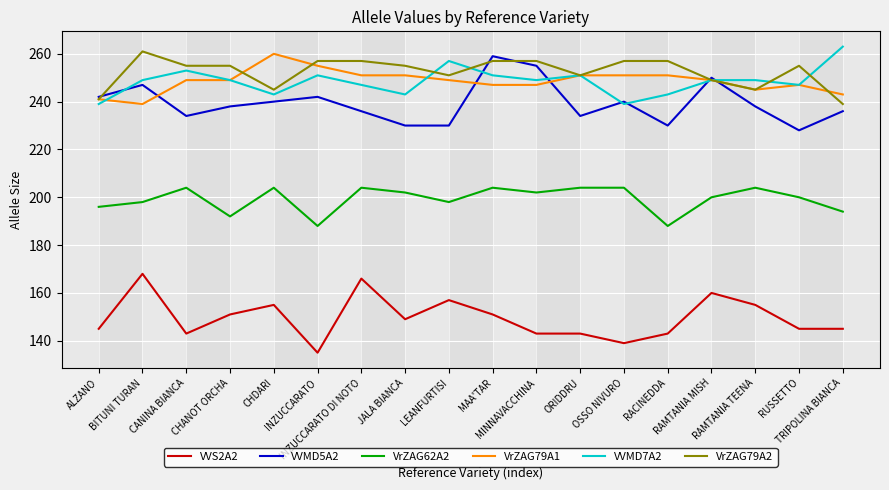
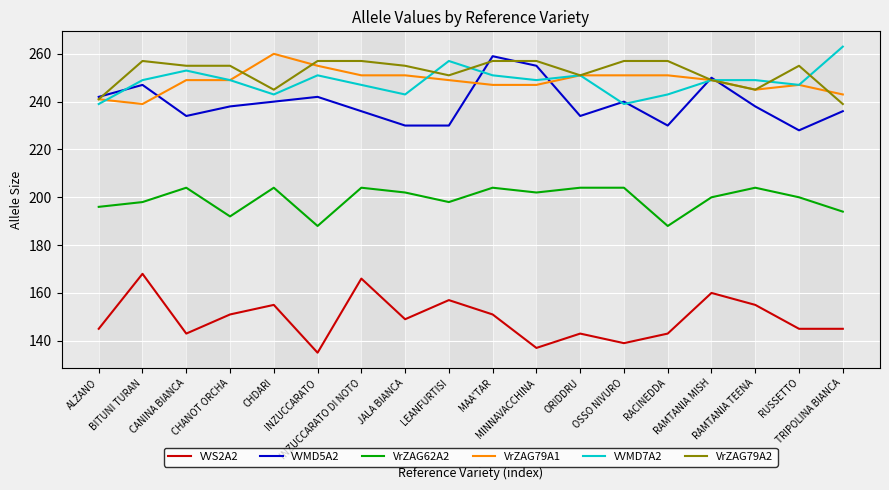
  {
    "VVS2A2": {
      "ALZANO": 145,
      "BITUNI TURAN": 168,
      "CANINA BIANCA": 143,
      "CHANOT ORCHA": 151,
      "CHDARI": 155,
      "INZUCCARATO": 135,
      "INZUCCARATO DI NOTO": 166,
      "JALA BIANCA": 149,
      "LEANFURTISI": 157,
      "MAA'TAR": 151,
-     "MINNAVACCHINA": 143,
+     "MINNAVACCHINA": 137,
      "ORIDDRU": 143,
      "OSSO NIVURO": 139,
      "RACINEDDA": 143,
      "RAMTANIA MISH": 160,
      "RAMTANIA TEENA": 155,
      "RUSSETTO": 145,
      "TRIPOLINA BIANCA": 145
    },
    "VVMD5A2": {
      "BITUNI TURAN": 247,
      "CANINA BIANCA": 234,
      "CHANOT ORCHA": 238,
      "CHDARI": 240,
      "INZUCCARATO": 242,
      "INZUCCARATO DI NOTO": 236,
      "JALA BIANCA": 230,
      "LEANFURTISI": 230,
      "MAA'TAR": 259,
      "MINNAVACCHINA": 255,
      "ORIDDRU": 234,
      "RACINEDDA": 230,
      "RAMTANIA TEENA": 238,
      "RUSSETTO": 228,
      "TRIPOLINA BIANCA": 236
    },
    "VrZAG62A2": {
      "ALZANO": 196,
      "BITUNI TURAN": 198,
      "CANINA BIANCA": 204,
      "CHANOT ORCHA": 192,
      "CHDARI": 204,
      "INZUCCARATO": 188,
      "INZUCCARATO DI NOTO": 204,
      "JALA BIANCA": 202,
      "LEANFURTISI": 198,
      "MAA'TAR": 204,
      "MINNAVACCHINA": 202,
      "ORIDDRU": 204,
      "OSSO NIVURO": 204,
      "RACINEDDA": 188,
      "RAMTANIA MISH": 200,
      "RAMTANIA TEENA": 204,
      "RUSSETTO": 200,
      "TRIPOLINA BIANCA": 194
    },
    "VrZAG79A1": {
      "BITUNI TURAN": 239,
      "CANINA BIANCA": 249,
      "CHDARI": 260,
      "INZUCCARATO": 255,
      "INZUCCARATO DI NOTO": 251,
      "JALA BIANCA": 251,
      "LEANFURTISI": 249,
      "MAA'TAR": 247,
      "MINNAVACCHINA": 247,
      "OSSO NIVURO": 251,
      "RACINEDDA": 251,
      "TRIPOLINA BIANCA": 243
    },
    "VVMD7A2": {
      "ALZANO": 239,
      "BITUNI TURAN": 249,
      "CANINA BIANCA": 253,
      "CHDARI": 243,
      "INZUCCARATO": 251,
      "INZUCCARATO DI NOTO": 247,
      "JALA BIANCA": 243,
      "LEANFURTISI": 257,
      "MAA'TAR": 251,
      "MINNAVACCHINA": 249,
      "RACINEDDA": 243,
      "RAMTANIA TEENA": 249,
      "TRIPOLINA BIANCA": 263
    },
    "VrZAG79A2": {
-     "BITUNI TURAN": 261,
+     "BITUNI TURAN": 257,
      "CANINA BIANCA": 255,
      "CHANOT ORCHA": 255,
      "CHDARI": 245,
      "INZUCCARATO": 257,
      "INZUCCARATO DI NOTO": 257,
      "JALA BIANCA": 255,
      "LEANFURTISI": 251,
      "MAA'TAR": 257,
      "MINNAVACCHINA": 257,
      "OSSO NIVURO": 257,
      "RACINEDDA": 257,
      "RUSSETTO": 255,
      "TRIPOLINA BIANCA": 239
    }
  }
